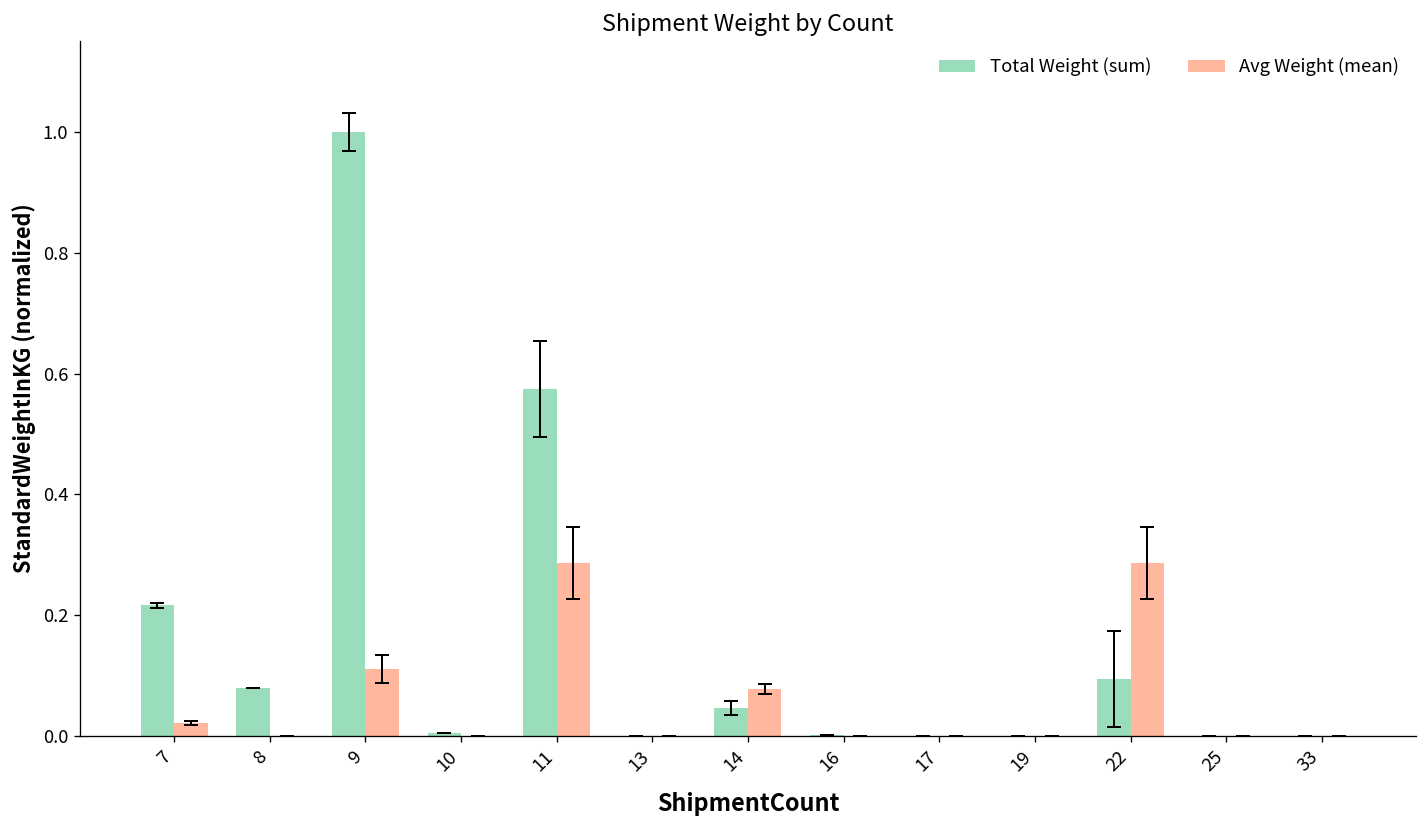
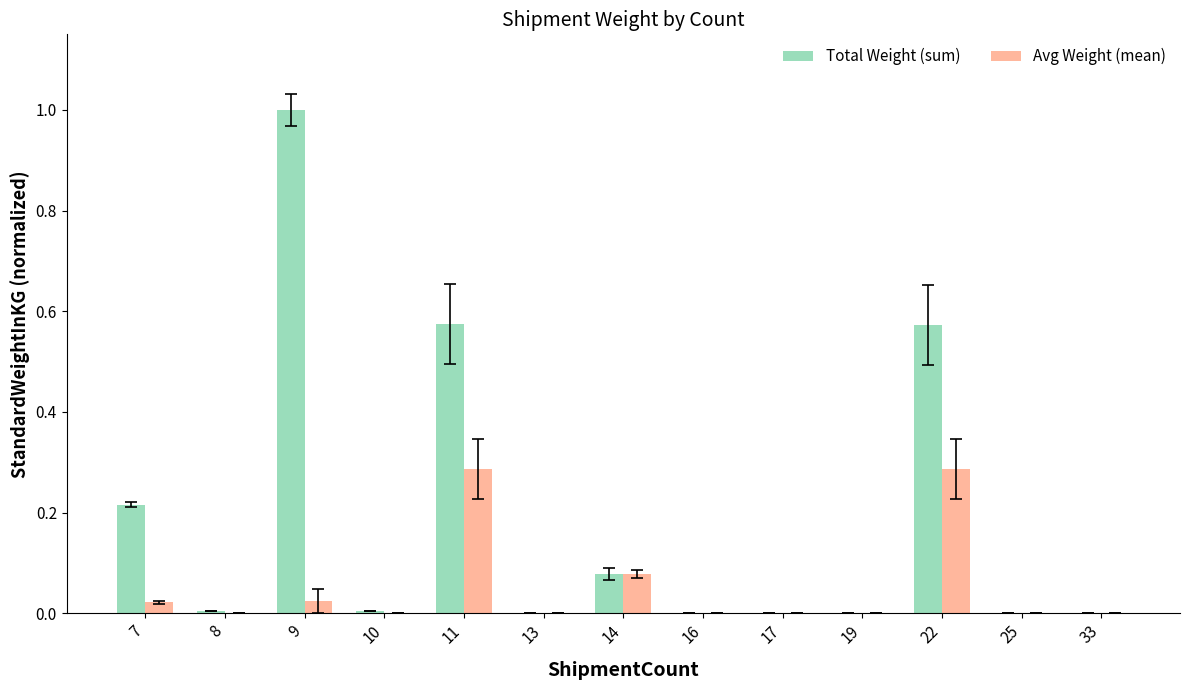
  {
    "Total Weight (sum)": {
      "7": 0.22,
-     "8": 0.08,
+     "8": 0.00,
      "9": 1.00,
      "11": 0.57,
-     "14": 0.05,
-     "22": 0.09
+     "14": 0.08,
+     "22": 0.57
    },
    "Avg Weight (mean)": {
      "7": 0.02,
-     "9": 0.11,
+     "9": 0.02,
      "11": 0.29,
      "14": 0.08,
      "22": 0.29
    }
  }
